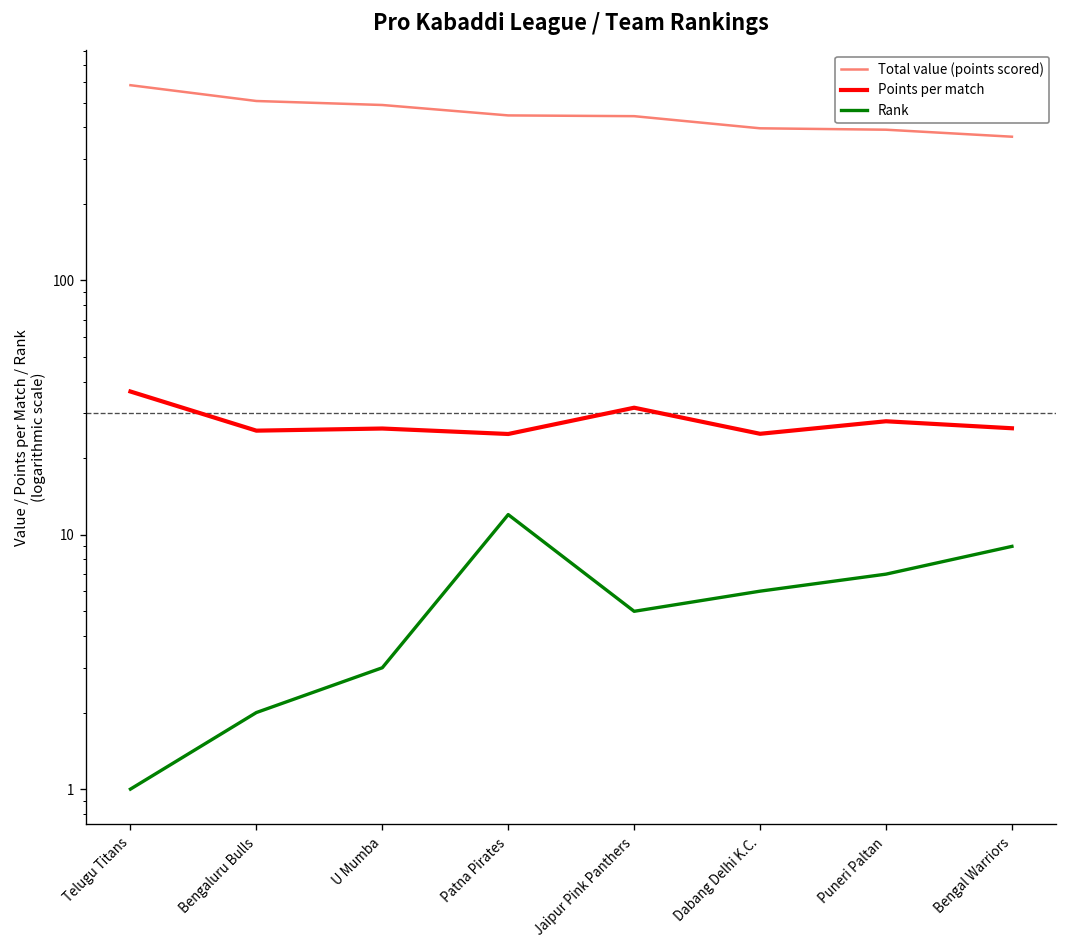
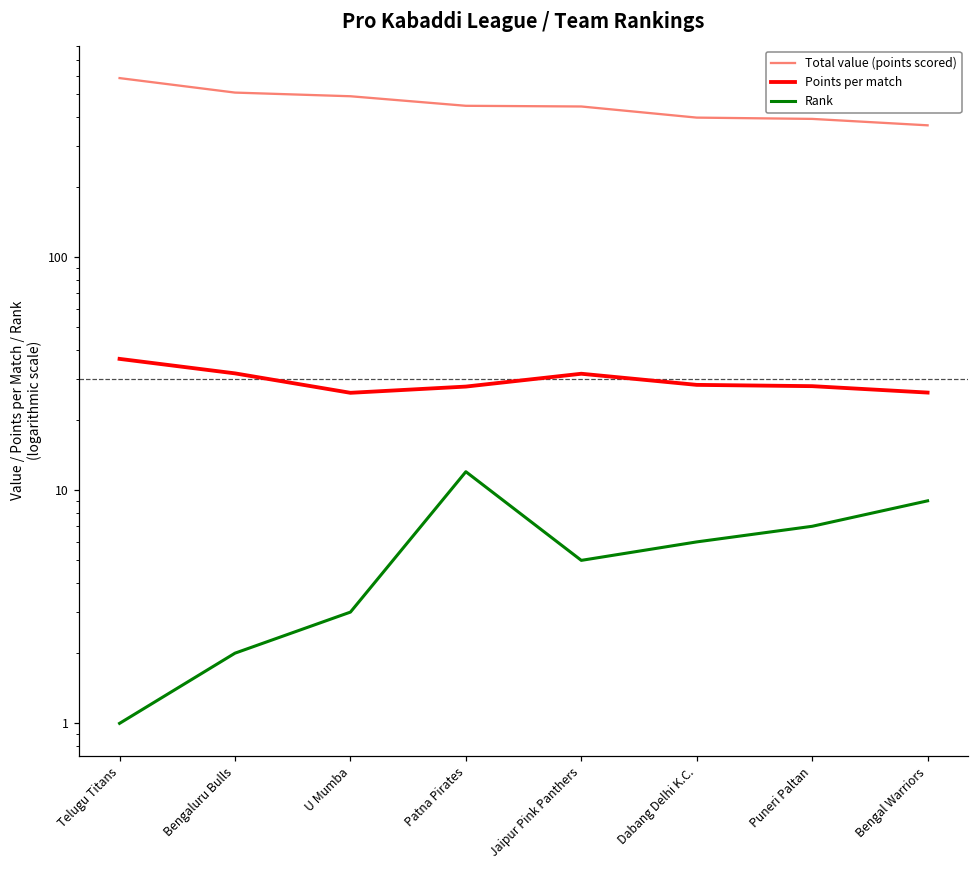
  {
    "Total value (points scored)": {
      "Telugu Titans": 590,
      "Bengaluru Bulls": 510,
      "U Mumba": 490,
      "Patna Pirates": 450,
      "Jaipur Pink Panthers": 440,
      "Dabang Delhi K.C.": 400,
      "Puneri Paltan": 390,
      "Bengal Warriors": 370
    },
    "Points per match": {
      "Telugu Titans": 37,
-     "Bengaluru Bulls": 26,
+     "Bengaluru Bulls": 32,
      "U Mumba": 26,
-     "Patna Pirates": 25,
+     "Patna Pirates": 28,
      "Jaipur Pink Panthers": 32,
-     "Dabang Delhi K.C.": 25,
+     "Dabang Delhi K.C.": 28,
      "Puneri Paltan": 28,
      "Bengal Warriors": 26
    },
    "Rank": {
      "Telugu Titans": 1,
      "Bengaluru Bulls": 2,
      "U Mumba": 3,
      "Patna Pirates": 12,
      "Jaipur Pink Panthers": 5,
      "Dabang Delhi K.C.": 6,
      "Puneri Paltan": 7,
      "Bengal Warriors": 9
    }
  }
